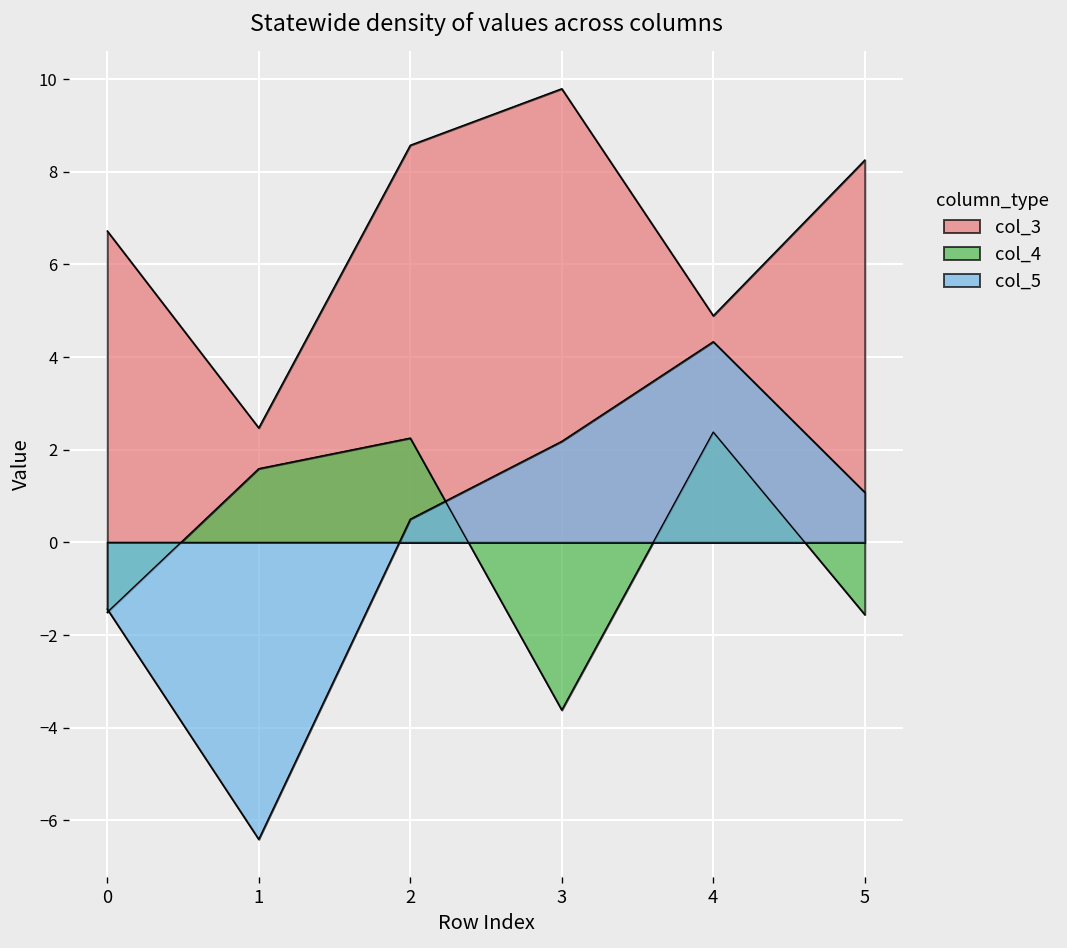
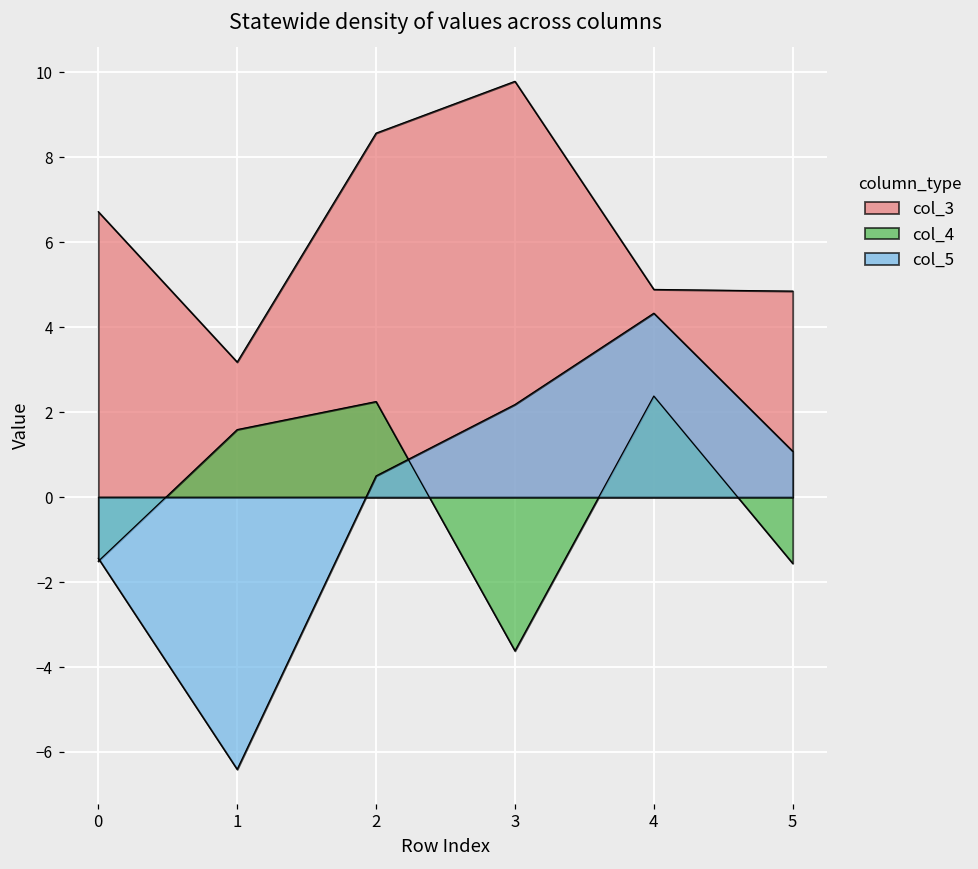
  {
    "col_3": {
      "0": 6.7,
-     "1": 2.5,
+     "1": 3.2,
      "2": 8.6,
      "3": 9.8,
      "4": 4.9,
-     "5": 8.3
+     "5": 4.9
    }
  }
